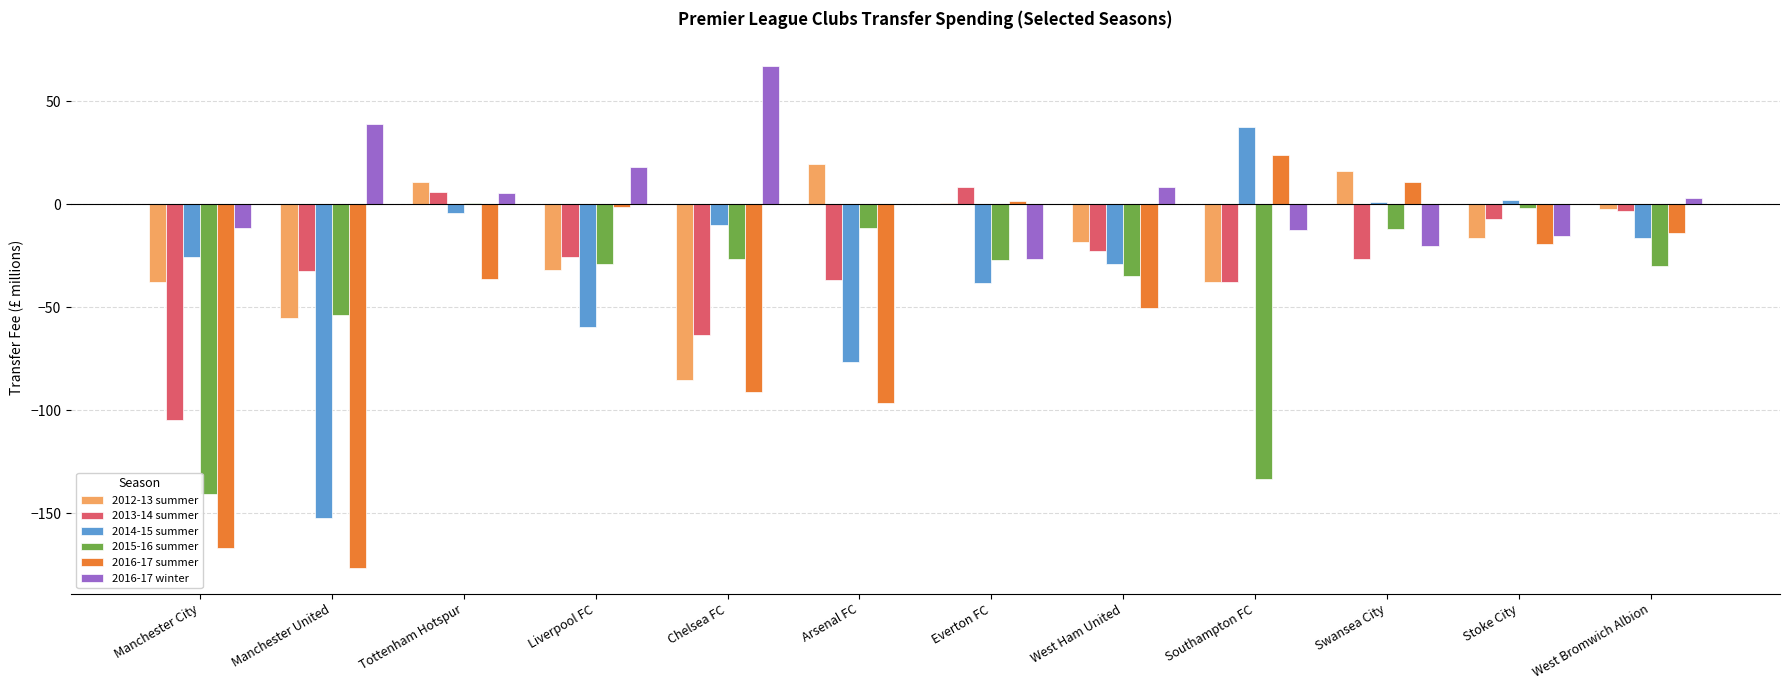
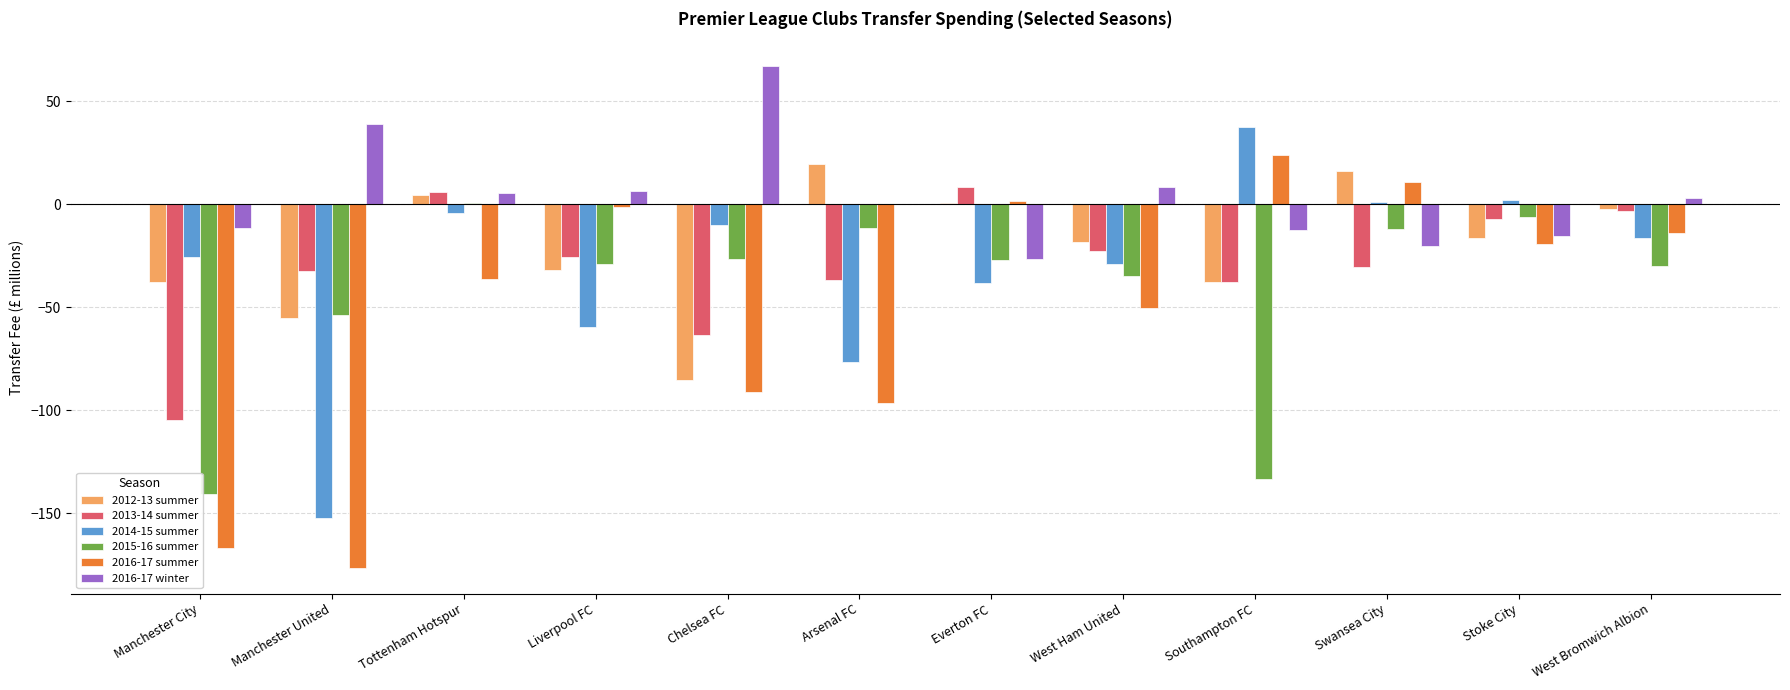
  {
    "2012-13 summer": {
      "Manchester City": -38,
      "Manchester United": -55,
-     "Tottenham Hotspur": 11,
+     "Tottenham Hotspur": 4,
      "Liverpool FC": -32,
      "Chelsea FC": -85,
      "Arsenal FC": 19,
      "West Ham United": -19,
      "Southampton FC": -38,
      "Swansea City": 16,
      "Stoke City": -16,
      "West Bromwich Albion": -3
    },
    "2013-14 summer": {
      "Manchester City": -105,
      "Manchester United": -32,
      "Tottenham Hotspur": 6,
      "Liverpool FC": -26,
      "Chelsea FC": -64,
      "Arsenal FC": -37,
      "Everton FC": 9,
      "West Ham United": -23,
      "Southampton FC": -38,
-     "Swansea City": -27,
+     "Swansea City": -30,
      "Stoke City": -7,
      "West Bromwich Albion": -3
    },
    "2014-15 summer": {
      "Manchester City": -26,
      "Manchester United": -152,
      "Tottenham Hotspur": -4,
      "Liverpool FC": -59,
      "Chelsea FC": -10,
      "Arsenal FC": -77,
      "Everton FC": -38,
      "West Ham United": -29,
      "Southampton FC": 38,
      "Stoke City": 2,
      "West Bromwich Albion": -16
    },
    "2015-16 summer": {
      "Manchester City": -141,
      "Manchester United": -54,
      "Liverpool FC": -29,
      "Chelsea FC": -27,
      "Arsenal FC": -12,
      "Everton FC": -27,
      "West Ham United": -35,
      "Southampton FC": -133,
      "Swansea City": -12,
-     "Stoke City": -2,
+     "Stoke City": -6,
      "West Bromwich Albion": -30
    },
    "2016-17 summer": {
      "Manchester City": -167,
      "Manchester United": -177,
      "Tottenham Hotspur": -37,
      "Liverpool FC": -2,
      "Chelsea FC": -91,
      "Arsenal FC": -97,
      "Everton FC": 1,
      "West Ham United": -51,
      "Southampton FC": 24,
      "Swansea City": 11,
      "Stoke City": -19,
      "West Bromwich Albion": -14
    },
    "2016-17 winter": {
      "Manchester City": -12,
      "Manchester United": 39,
      "Tottenham Hotspur": 5,
-     "Liverpool FC": 18,
+     "Liverpool FC": 7,
      "Chelsea FC": 67,
      "Arsenal FC": 0,
      "Everton FC": -27,
      "West Ham United": 8,
      "Southampton FC": -13,
      "Swansea City": -20,
      "Stoke City": -15,
      "West Bromwich Albion": 3
    }
  }
